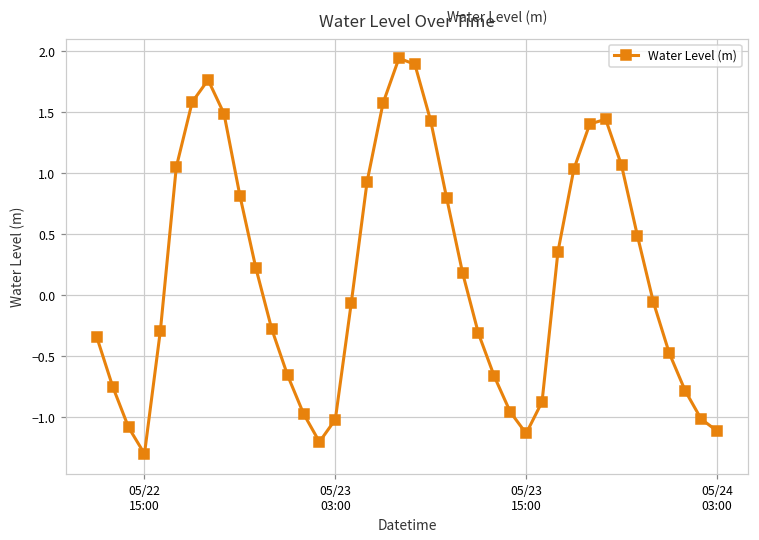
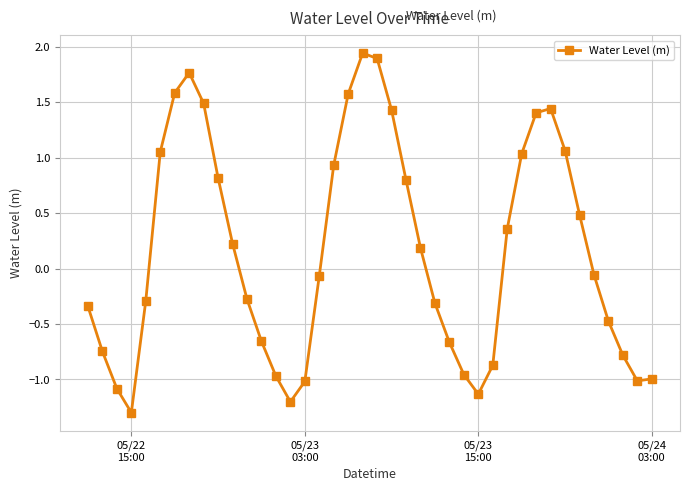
  {
    "05/22 15:00": -1.30,
    "05/23 03:00": -1.02,
    "05/23 15:00": -1.13,
-   "05/24 03:00": -1.11
+   "05/24 03:00": -0.99
  }
